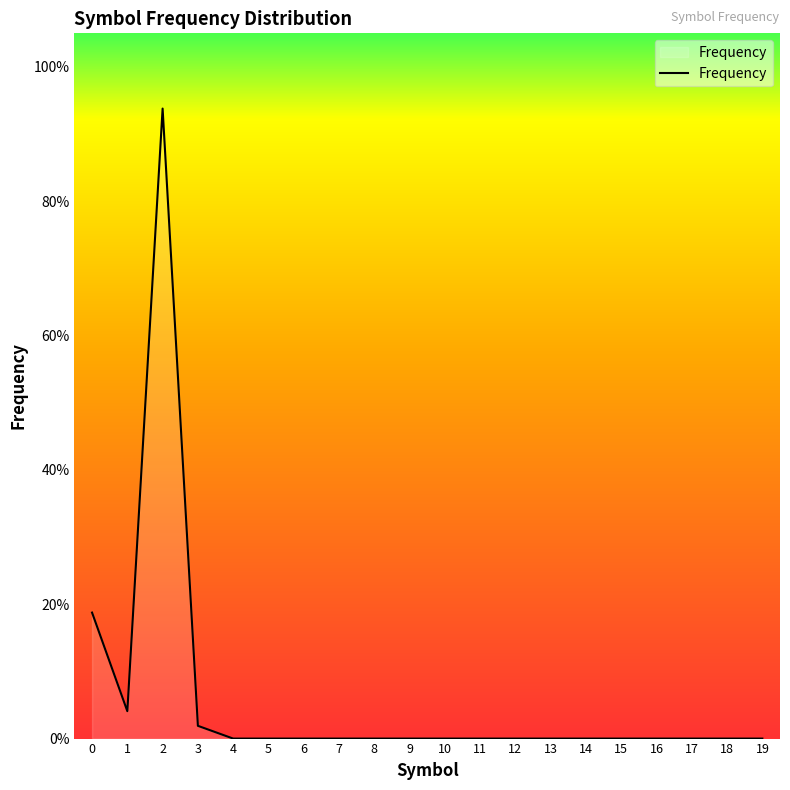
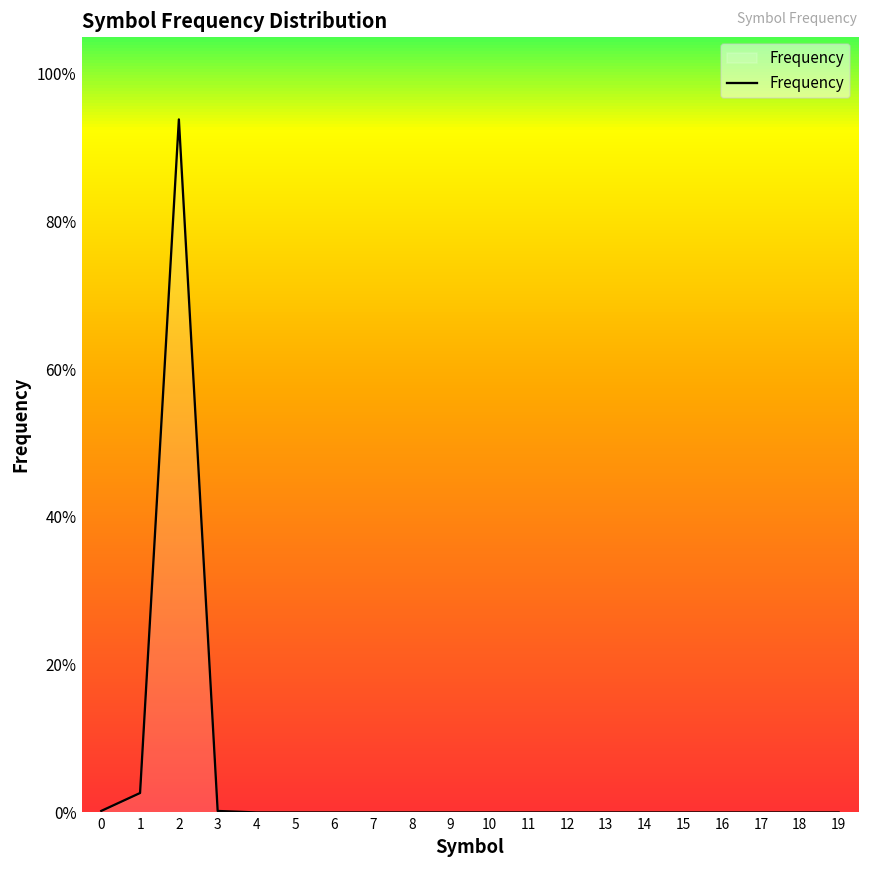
  {
-   "0": "19%",
-   "1": "4%",
+   "0": "0%",
+   "1": "3%",
    "2": "94%",
-   "3": "2%",
+   "3": "0%",
    "4": "0%",
    "5": "0%",
    "6": "0%",
    "7": "0%",
    "8": "0%",
    "9": "0%",
    "10": "0%",
    "11": "0%",
    "12": "0%",
    "13": "0%",
    "14": "0%",
    "15": "0%",
    "16": "0%",
    "17": "0%",
    "18": "0%",
    "19": "0%"
  }
